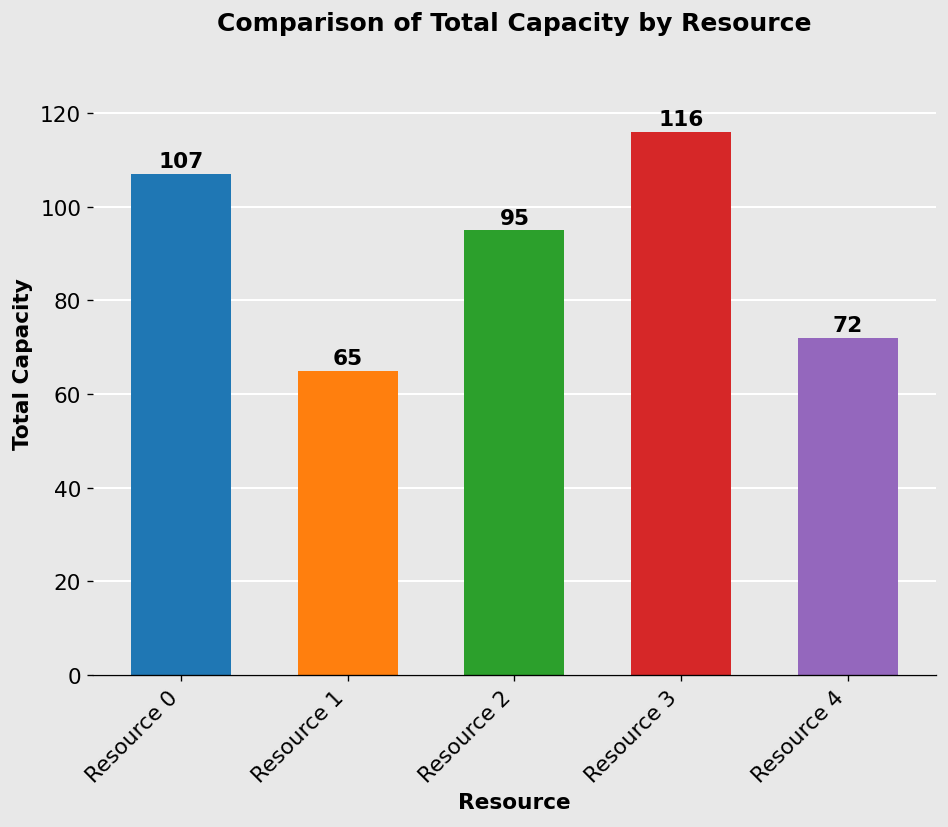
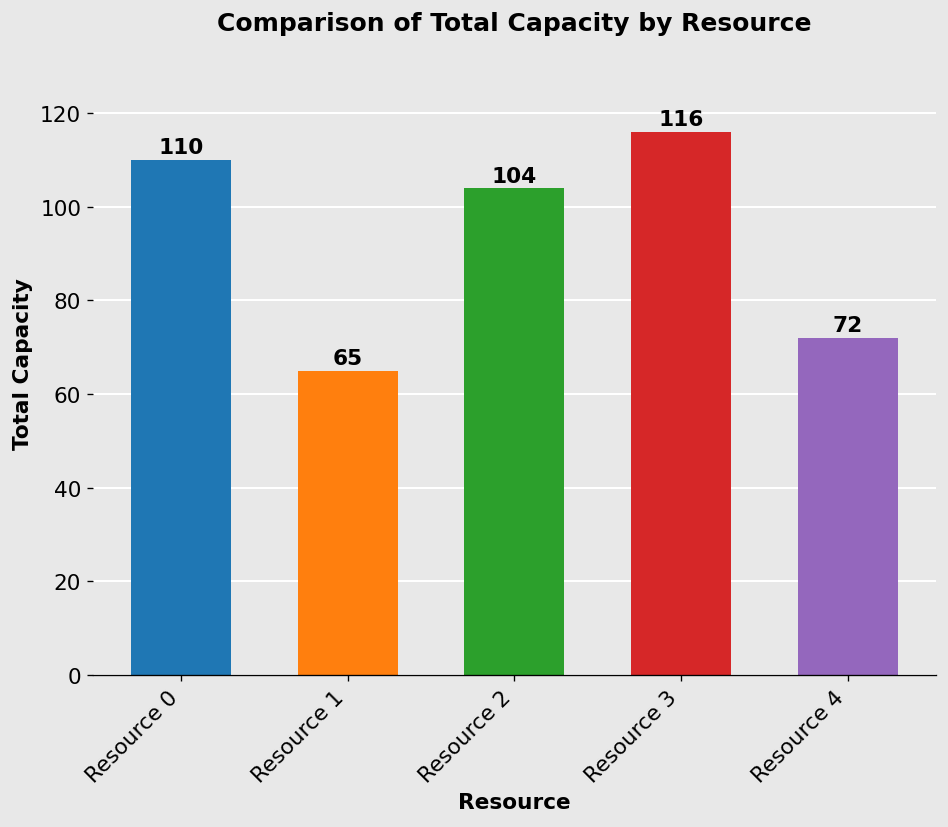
  {
-   "Resource 0": 107,
+   "Resource 0": 110,
    "Resource 1": 65,
-   "Resource 2": 95,
+   "Resource 2": 104,
    "Resource 3": 116,
    "Resource 4": 72
  }
